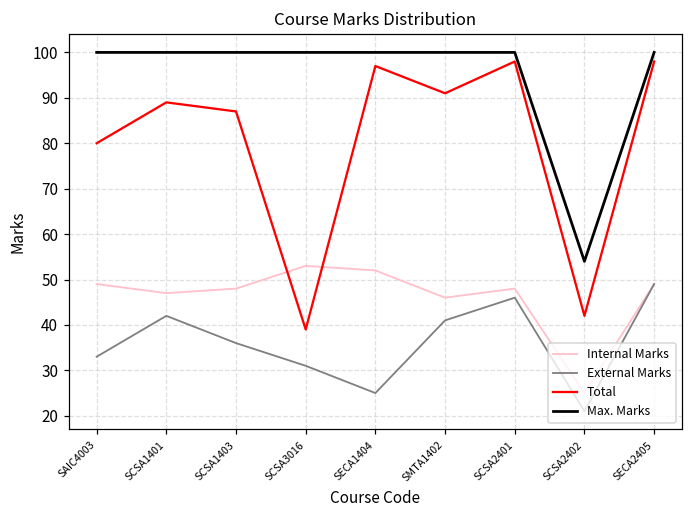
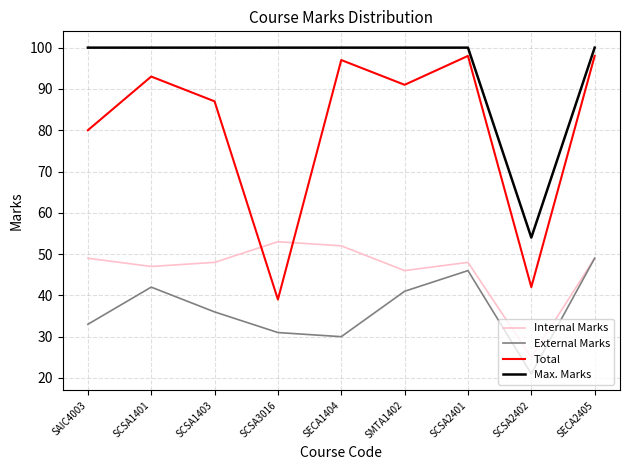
  {
    "Internal Marks": {
      "SAIC4003": 49,
      "SCSA1401": 47,
      "SCSA1403": 48,
      "SCSA3016": 53,
      "SECA1404": 52,
      "SMTA1402": 46,
      "SCSA2401": 48
    },
    "External Marks": {
      "SAIC4003": 33,
      "SCSA1401": 42,
      "SCSA1403": 36,
      "SCSA3016": 31,
-     "SECA1404": 25,
+     "SECA1404": 30,
      "SMTA1402": 41,
      "SCSA2401": 46
    },
    "Total": {
      "SAIC4003": 80,
-     "SCSA1401": 89,
+     "SCSA1401": 93,
      "SCSA1403": 87,
      "SCSA3016": 39,
      "SECA1404": 97,
      "SMTA1402": 91,
      "SCSA2401": 98,
      "SCSA2402": 42,
      "SECA2405": 98
    },
    "Max. Marks": {
      "SAIC4003": 100,
      "SCSA1401": 100,
      "SCSA1403": 100,
      "SCSA3016": 100,
      "SECA1404": 100,
      "SMTA1402": 100,
      "SCSA2401": 100,
      "SCSA2402": 54,
      "SECA2405": 100
    }
  }
